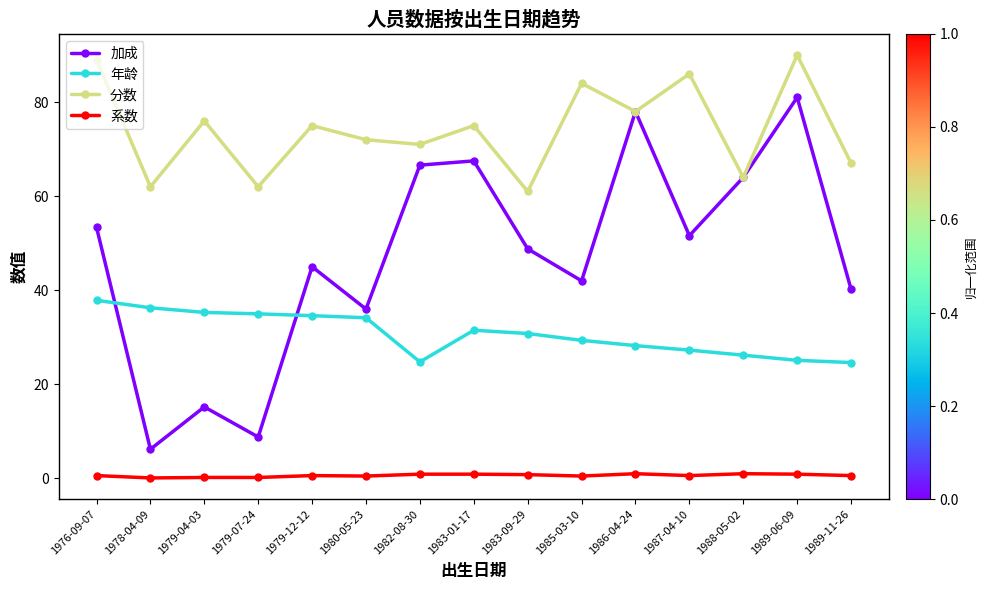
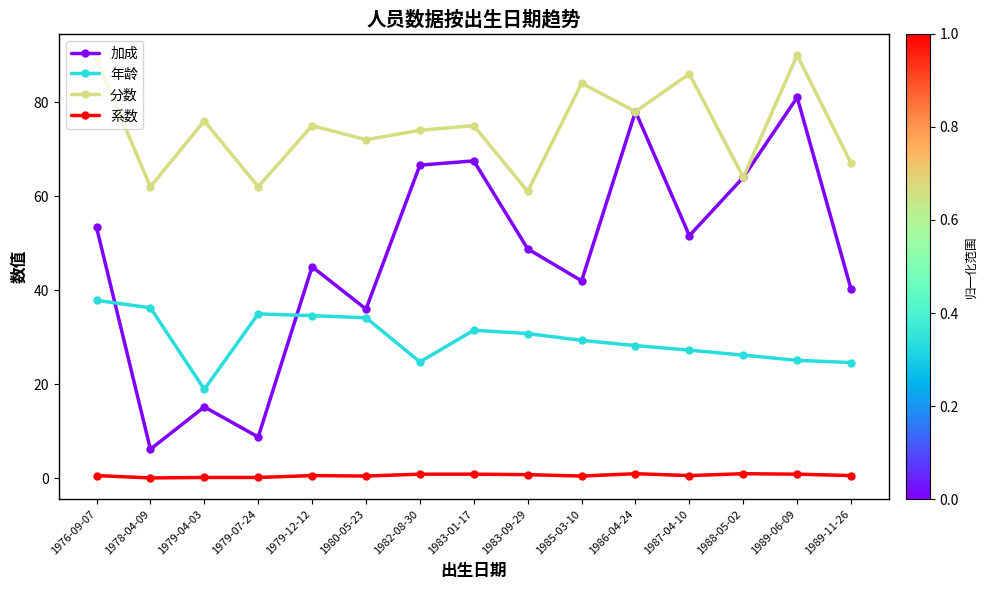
  {
    "加成": {
      "1976-09-07": 53,
      "1978-04-09": 6,
      "1979-04-03": 15,
      "1979-07-24": 9,
      "1979-12-12": 45,
      "1980-05-23": 36,
      "1982-08-30": 67,
      "1983-01-17": 68,
      "1983-09-29": 49,
      "1985-03-10": 42,
      "1987-04-10": 52,
      "1989-06-09": 81,
      "1989-11-26": 40
    },
    "年龄": {
      "1976-09-07": 38,
      "1978-04-09": 36,
-     "1979-04-03": 35,
+     "1979-04-03": 19,
      "1979-07-24": 35,
      "1979-12-12": 35,
      "1980-05-23": 34,
      "1982-08-30": 25,
      "1983-01-17": 32,
      "1983-09-29": 31,
      "1985-03-10": 29,
      "1986-04-24": 28,
      "1987-04-10": 27,
      "1988-05-02": 26,
      "1989-06-09": 25,
      "1989-11-26": 25
    },
    "分数": {
      "1978-04-09": 62,
      "1979-04-03": 76,
      "1979-07-24": 62,
      "1979-12-12": 75,
      "1980-05-23": 72,
-     "1982-08-30": 71,
+     "1982-08-30": 74,
      "1983-01-17": 75,
      "1983-09-29": 61,
      "1985-03-10": 84,
      "1987-04-10": 86,
      "1989-06-09": 90,
      "1989-11-26": 67
    },
    "系数": {
      "1976-09-07": 1,
      "1978-04-09": 0,
      "1979-04-03": 0,
      "1979-07-24": 0,
      "1979-12-12": 1,
      "1980-05-23": 1,
      "1982-08-30": 1,
      "1983-01-17": 1,
      "1983-09-29": 1,
      "1985-03-10": 1,
      "1986-04-24": 1,
      "1987-04-10": 1,
      "1988-05-02": 1,
      "1989-06-09": 1,
      "1989-11-26": 1
    }
  }
